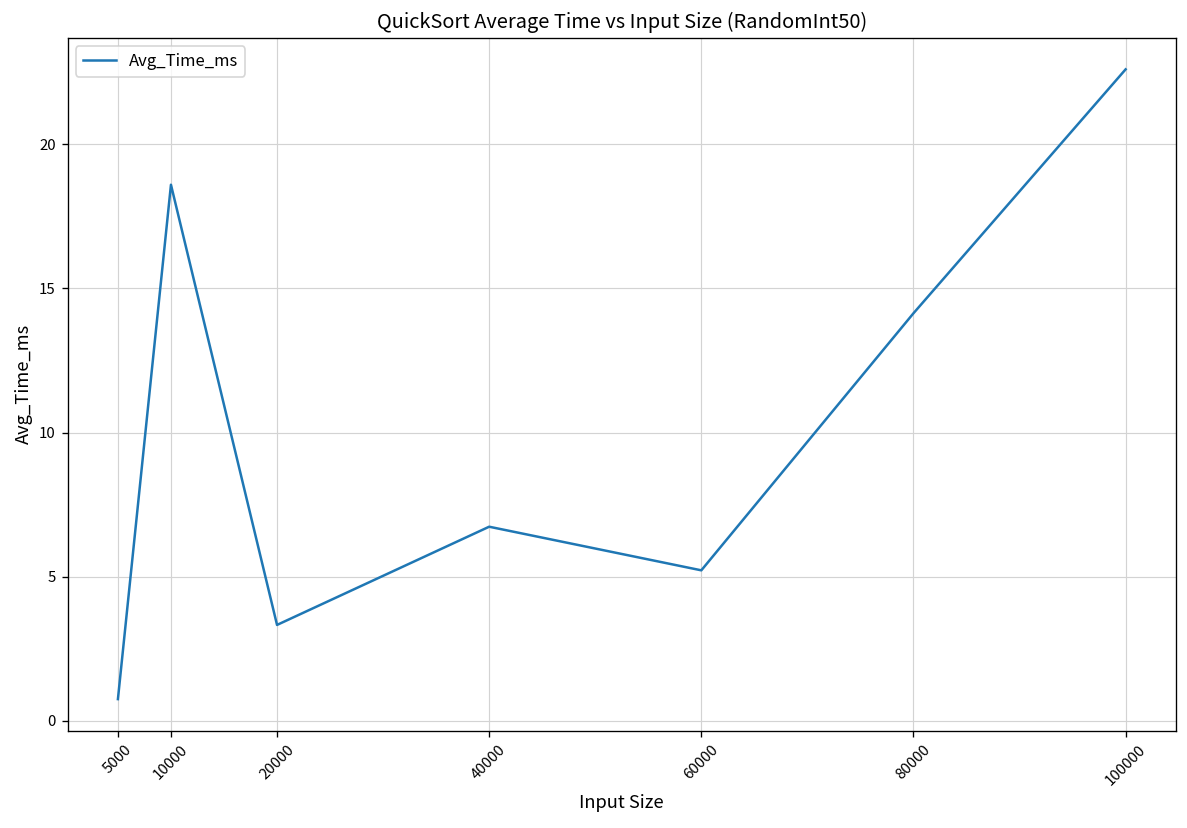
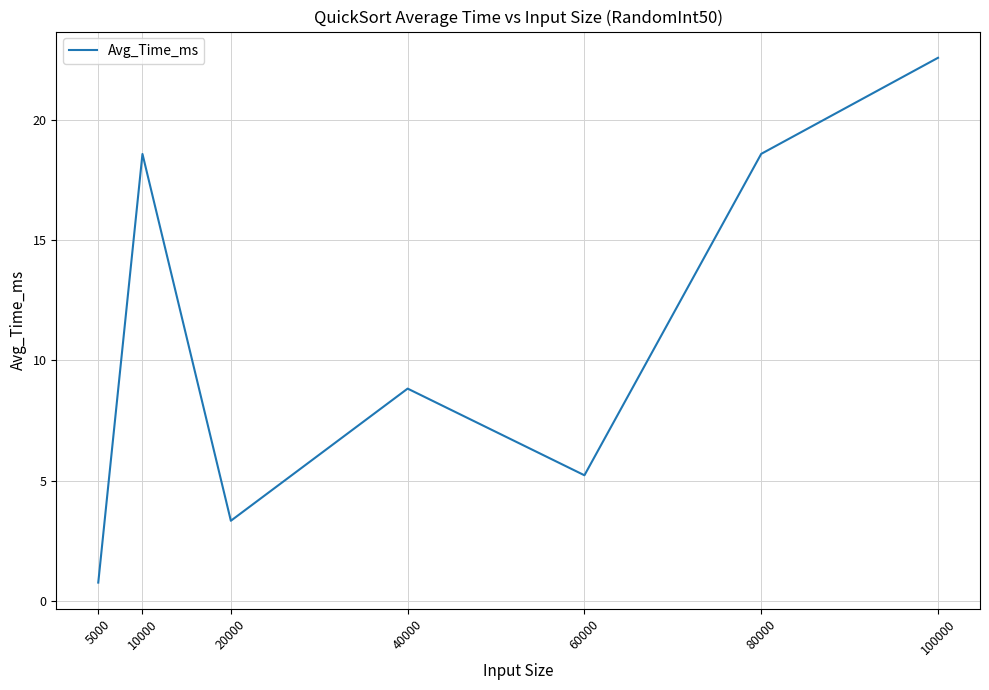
  {
    "5000": 0.8,
    "10000": 18.6,
    "20000": 3.3,
-   "40000": 6.7,
+   "40000": 8.8,
    "60000": 5.2,
-   "80000": 14.1,
+   "80000": 18.6,
    "100000": 22.6
  }
